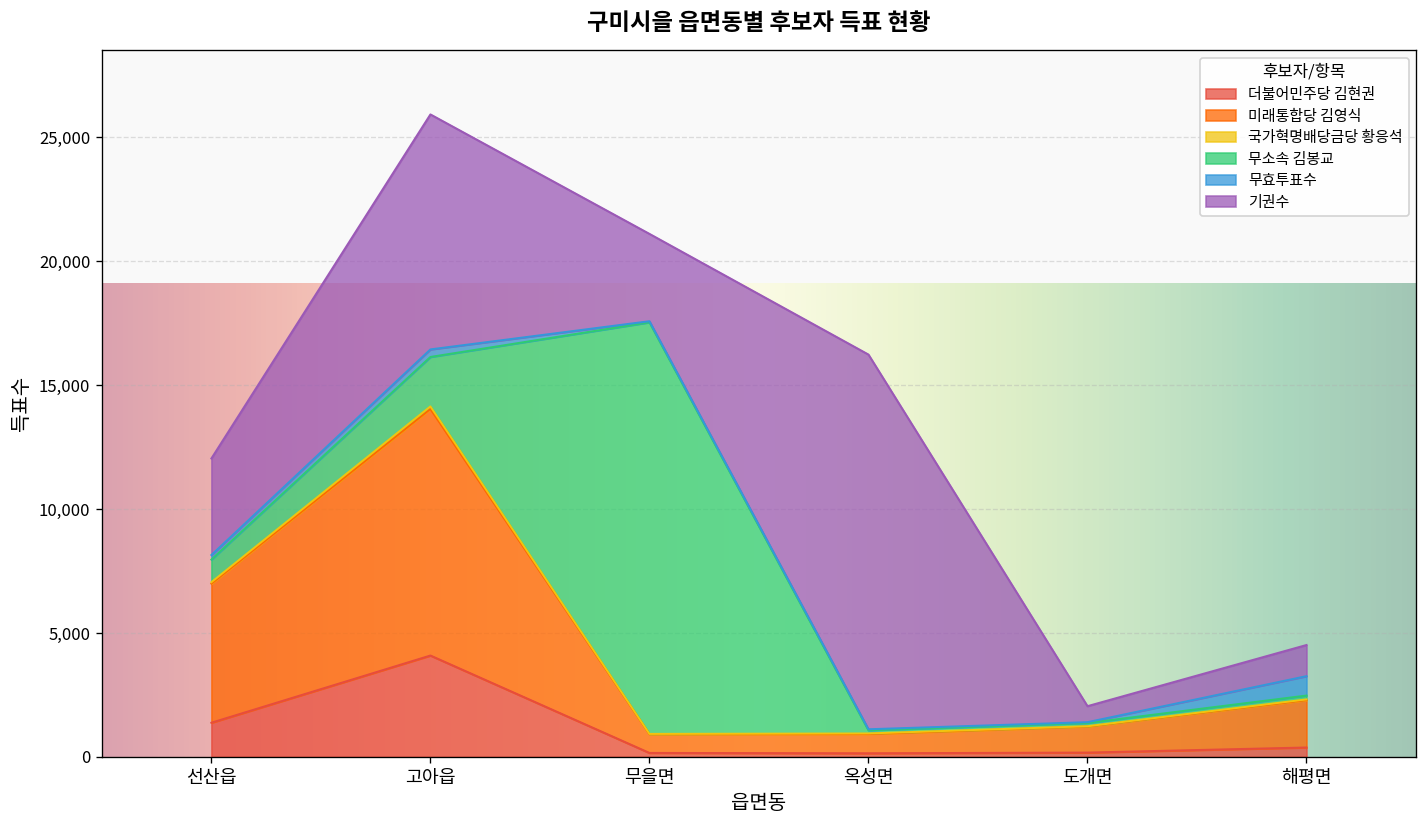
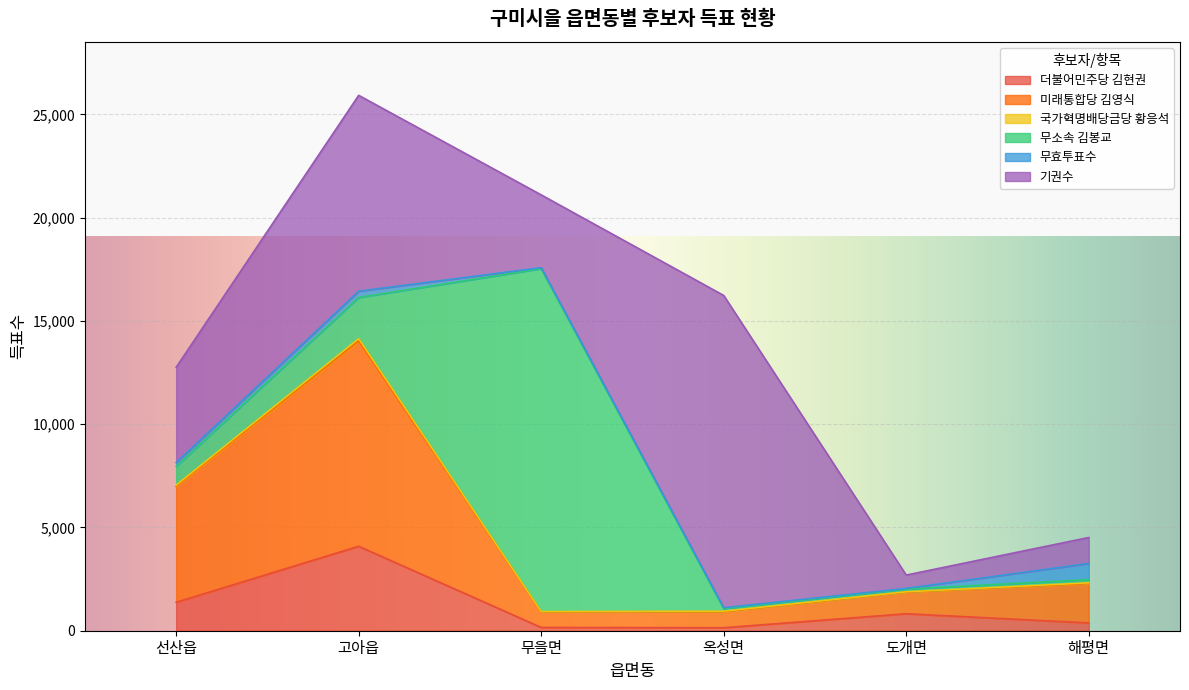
  {
    "더불어민주당 김현권": {
      "선산읍": "1,400",
      "고아읍": "4,100",
      "무을면": "200",
      "옥성면": "100",
-     "도개면": "200",
+     "도개면": "800",
      "해평면": "400"
    },
    "무소속 김봉교": {
      "선산읍": "900",
      "고아읍": "2,000",
      "해평면": "200"
    },
    "무효투표수": {
      "선산읍": "200",
      "고아읍": "300",
      "해평면": "800"
    },
    "기권수": {
-     "선산읍": "3,900",
+     "선산읍": "4,600",
      "고아읍": "9,500",
      "무을면": "3,500",
      "옥성면": "15,100",
      "도개면": "600",
      "해평면": "1,300"
    }
  }
